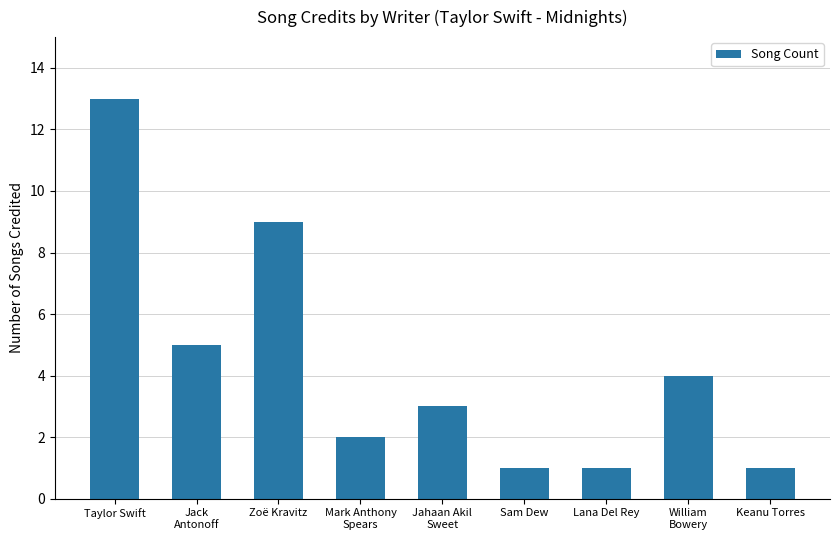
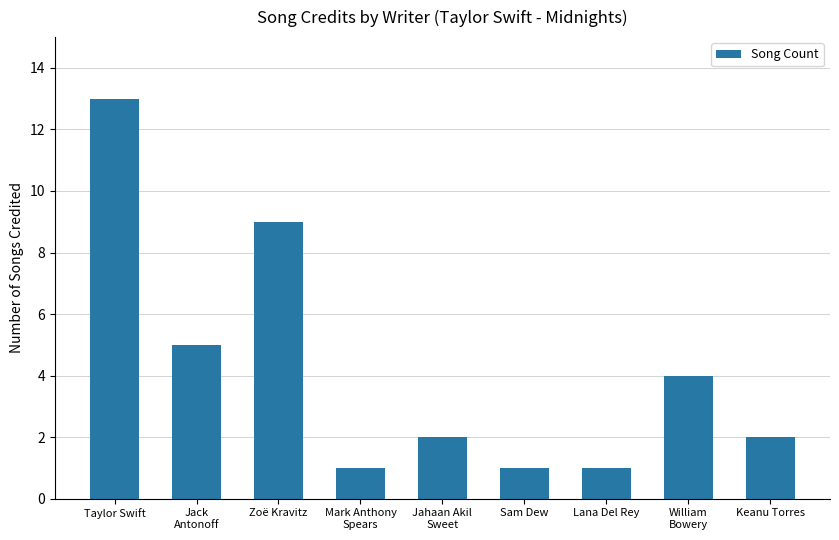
  {
    "Taylor Swift": 13,
    "Jack Antonoff": 5,
    "Zoë Kravitz": 9,
-   "Mark Anthony Spears": 2,
-   "Jahaan Akil Sweet": 3,
+   "Mark Anthony Spears": 1,
+   "Jahaan Akil Sweet": 2,
    "Sam Dew": 1,
    "Lana Del Rey": 1,
    "William Bowery": 4,
-   "Keanu Torres": 1
+   "Keanu Torres": 2
  }
